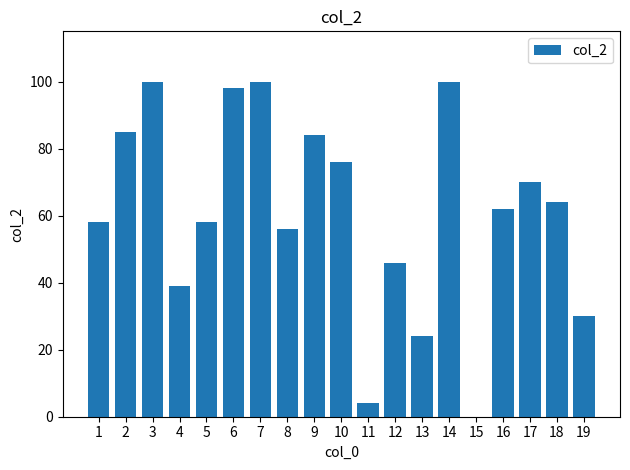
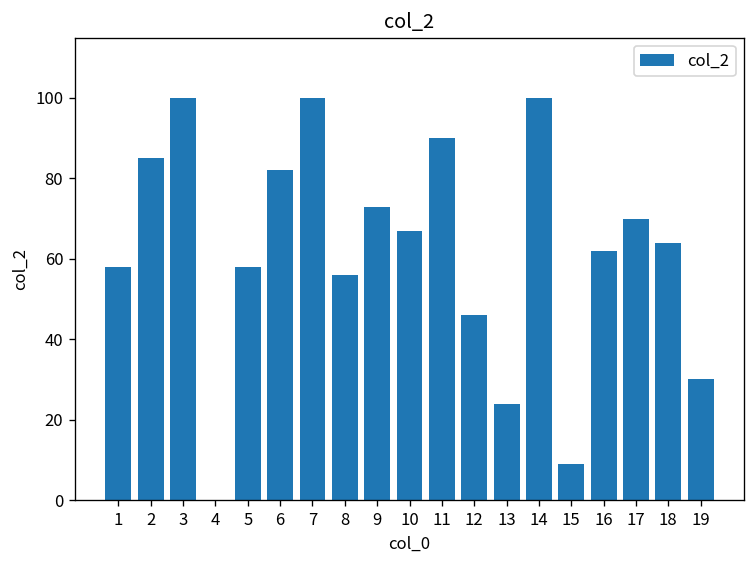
  {
    "1": 58,
    "2": 85,
    "3": 100,
-   "4": 39,
+   "4": 0,
    "5": 58,
-   "6": 98,
+   "6": 82,
    "7": 100,
    "8": 56,
-   "9": 84,
-   "10": 76,
-   "11": 4,
+   "9": 73,
+   "10": 67,
+   "11": 90,
    "12": 46,
    "13": 24,
    "14": 100,
-   "15": 0,
+   "15": 9,
    "16": 62,
    "17": 70,
    "18": 64,
    "19": 30
  }
